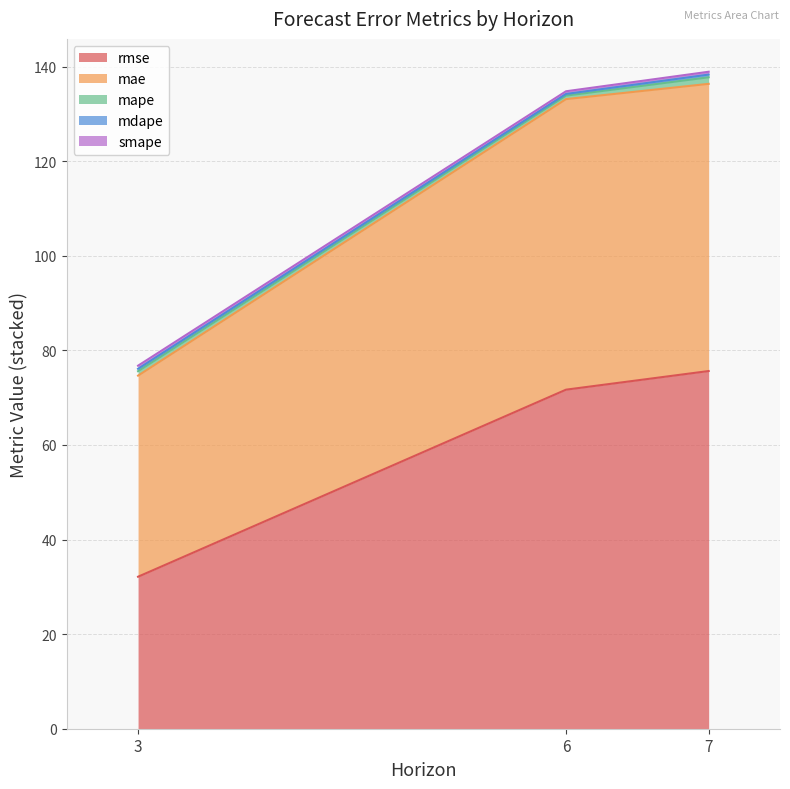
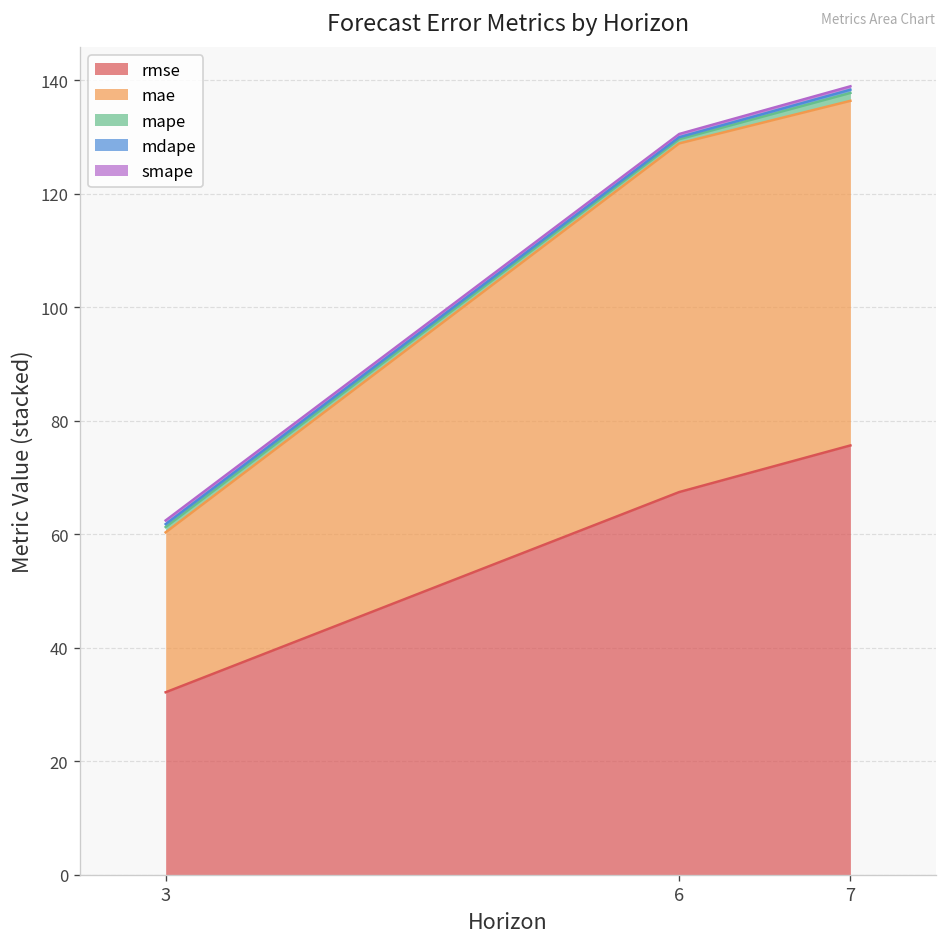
  {
    "rmse": {
      "3": 32,
-     "6": 72,
+     "6": 67,
      "7": 76
    },
    "mae": {
-     "3": 43,
+     "3": 28,
      "6": 61,
      "7": 61
    },
    "mape": {
      "7": 1
    },
    "mdape": {
      "7": 1
    },
    "smape": {
      "3": 1,
      "6": 1,
      "7": 1
    }
  }
